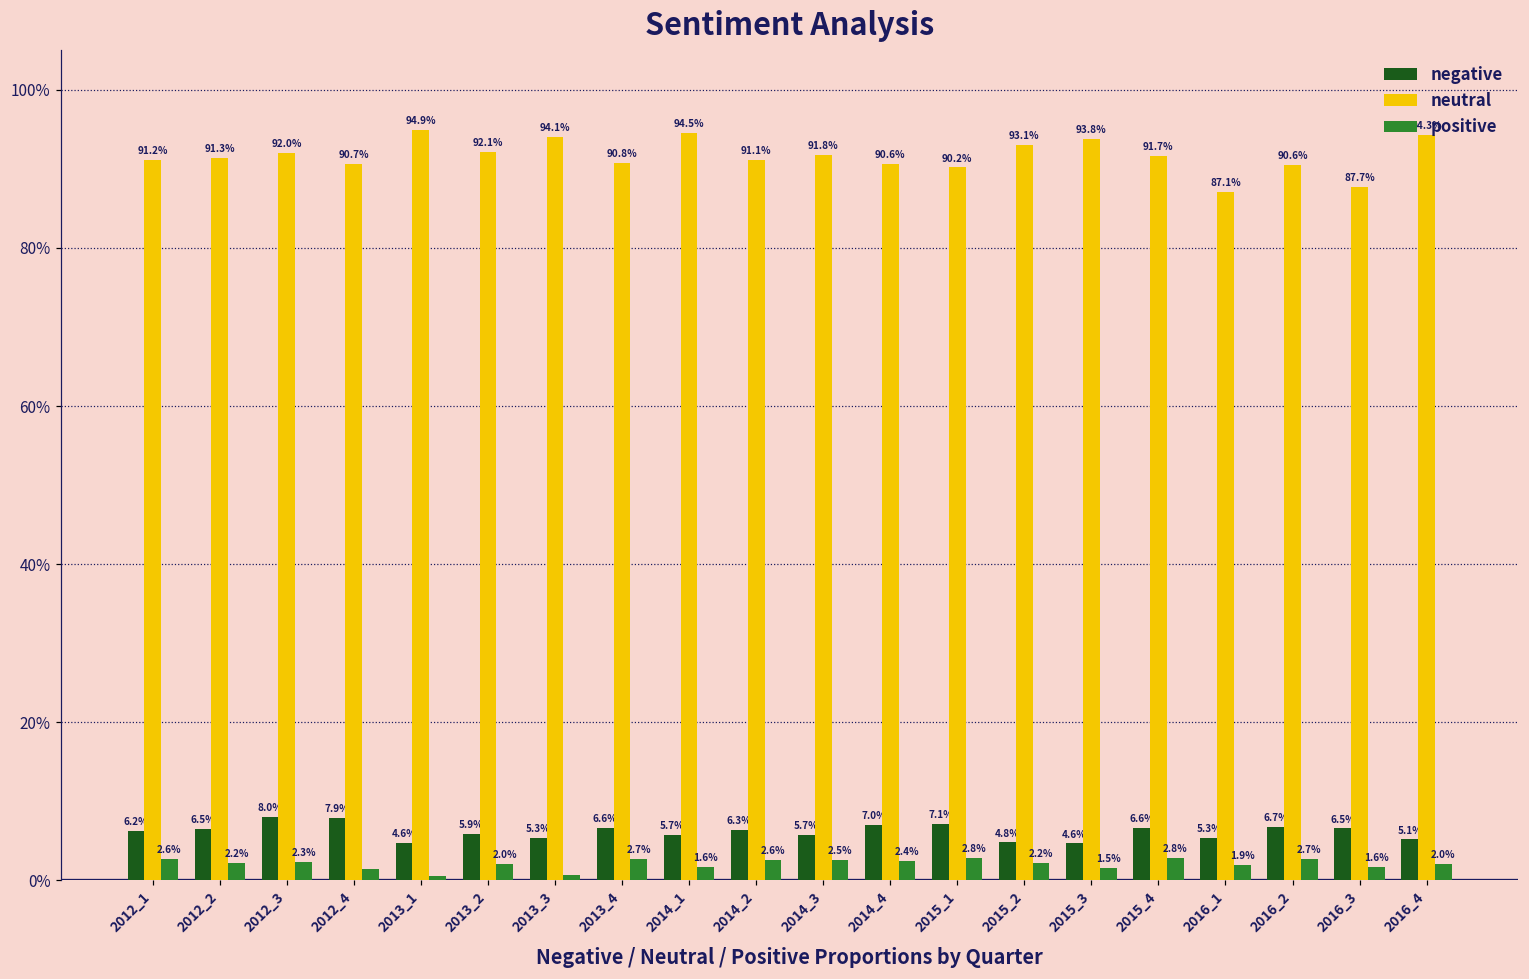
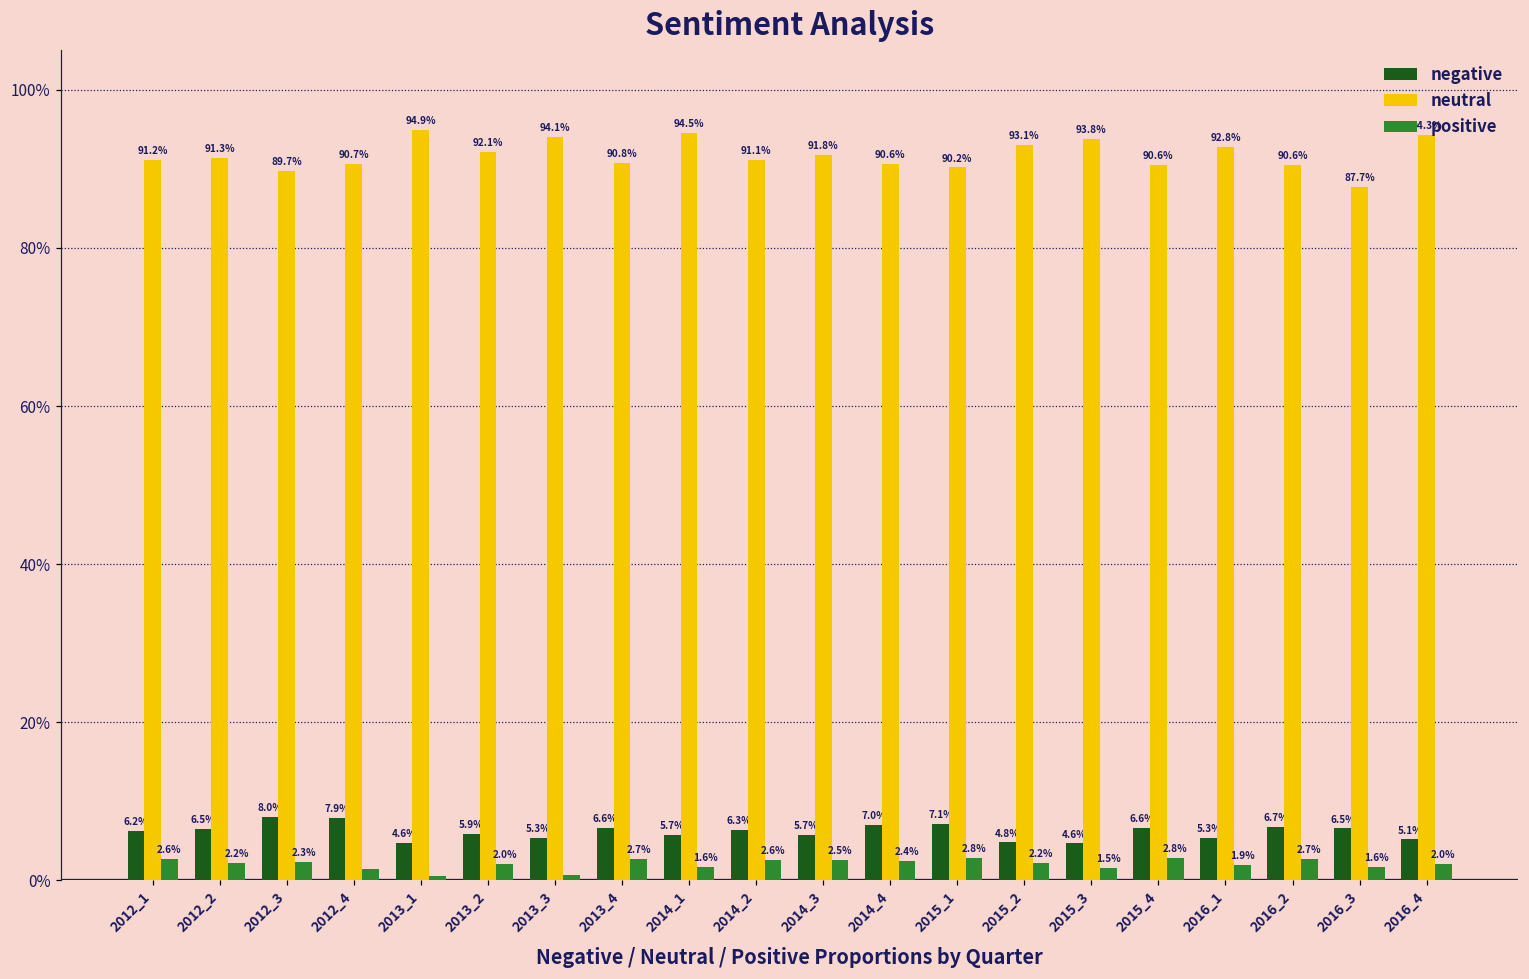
  {
    "neutral": {
      "2012_1": "91.2%",
      "2012_2": "91.3%",
-     "2012_3": "92.0%",
+     "2012_3": "89.7%",
      "2012_4": "90.7%",
      "2013_1": "94.9%",
      "2013_2": "92.1%",
      "2013_3": "94.1%",
      "2013_4": "90.8%",
      "2014_1": "94.5%",
      "2014_2": "91.1%",
      "2014_3": "91.8%",
      "2014_4": "90.6%",
      "2015_1": "90.2%",
      "2015_2": "93.1%",
      "2015_3": "93.8%",
-     "2015_4": "91.7%",
-     "2016_1": "87.1%",
+     "2015_4": "90.6%",
+     "2016_1": "92.8%",
      "2016_2": "90.6%",
      "2016_3": "87.7%",
      "2016_4": "94.3%"
    }
  }
